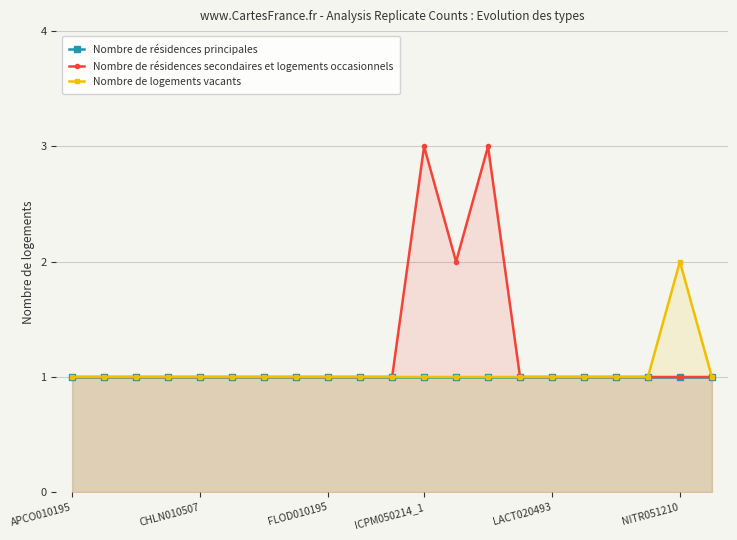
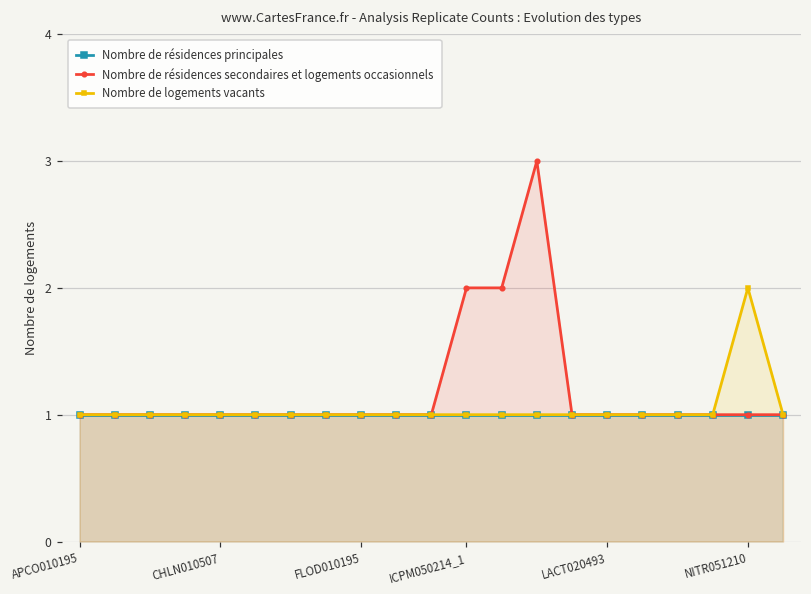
  {
    "Nombre de résidences secondaires et logements occasionnels": {
-     "ICPM050214_1": 3
+     "ICPM050214_1": 2
    },
    "Nombre de logements vacants": {
      "NITR051210": 2
    }
  }
